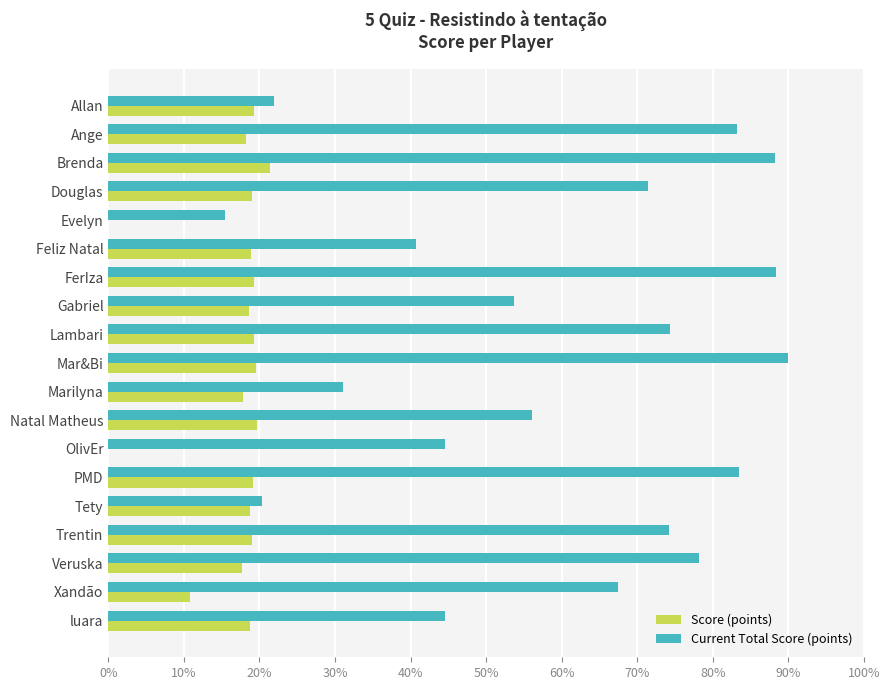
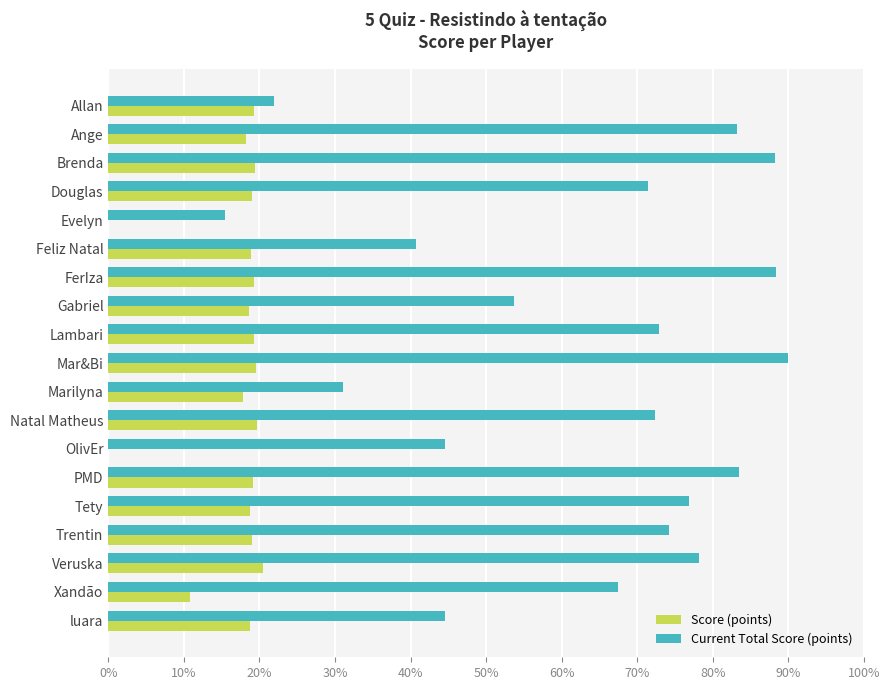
  {
    "Score (points)": {
      "Allan": "19%",
      "Ange": "18%",
-     "Brenda": "21%",
+     "Brenda": "19%",
      "Douglas": "19%",
      "Evelyn": "0%",
      "Feliz Natal": "19%",
      "FerIza": "19%",
      "Gabriel": "19%",
      "Lambari": "19%",
      "Mar&Bi": "20%",
      "Marilyna": "18%",
      "Natal Matheus": "20%",
      "OlivEr": "0%",
      "PMD": "19%",
      "Tety": "19%",
      "Trentin": "19%",
-     "Veruska": "18%",
+     "Veruska": "21%",
      "Xandão": "11%",
      "luara": "19%"
    },
    "Current Total Score (points)": {
      "Allan": "22%",
      "Ange": "83%",
      "Brenda": "88%",
      "Douglas": "71%",
      "Evelyn": "15%",
      "Feliz Natal": "41%",
      "FerIza": "88%",
      "Gabriel": "54%",
-     "Lambari": "74%",
+     "Lambari": "73%",
      "Mar&Bi": "90%",
      "Marilyna": "31%",
-     "Natal Matheus": "56%",
+     "Natal Matheus": "72%",
      "OlivEr": "45%",
      "PMD": "84%",
-     "Tety": "20%",
+     "Tety": "77%",
      "Trentin": "74%",
      "Veruska": "78%",
      "Xandão": "67%",
      "luara": "45%"
    }
  }
